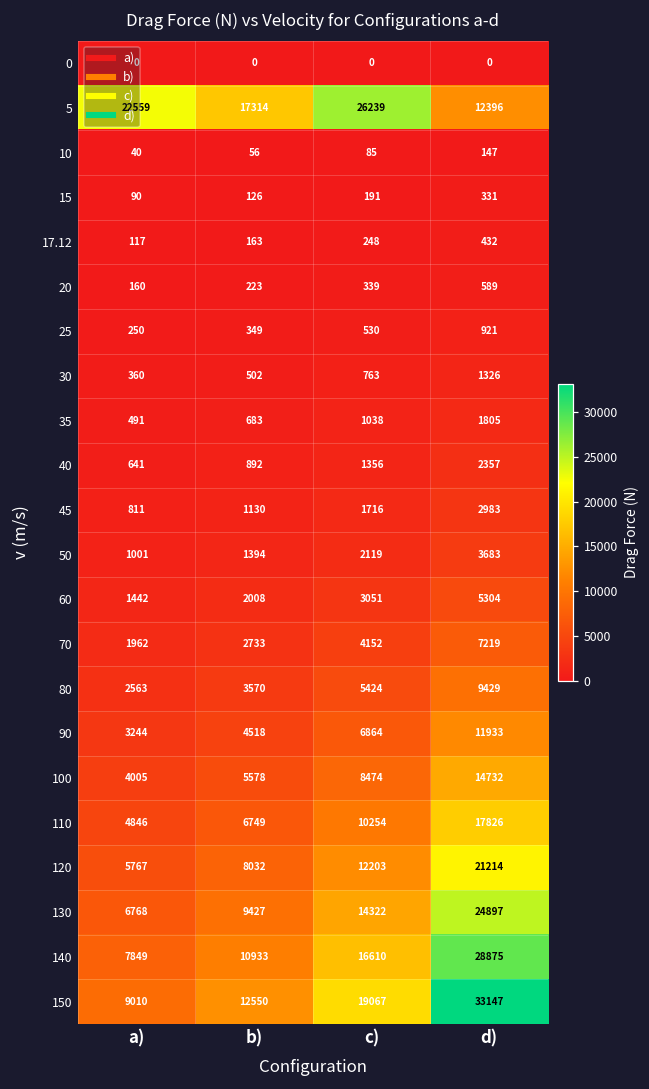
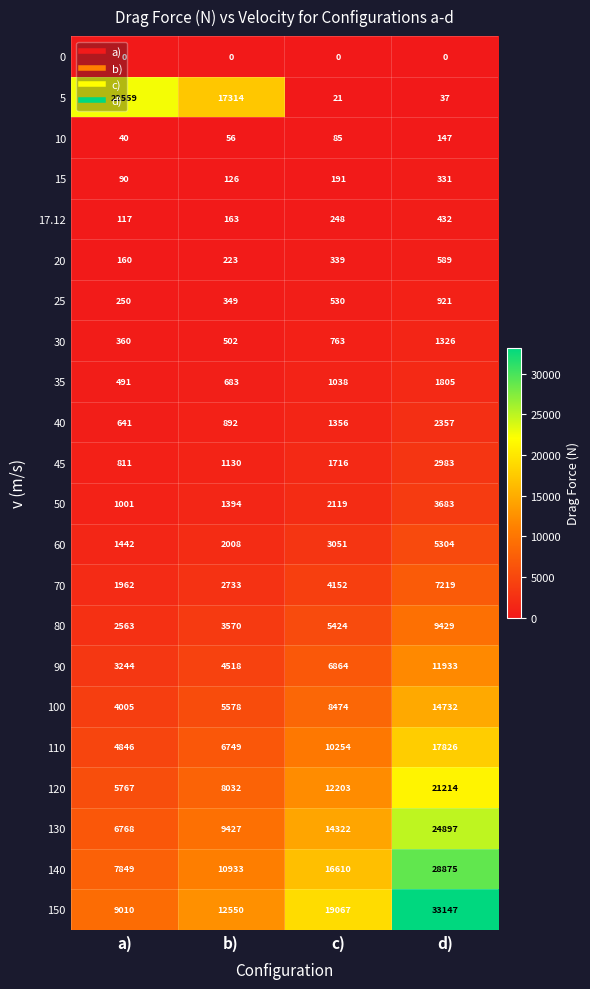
  {
    "0": {
      "b)": 0,
      "c)": 0,
      "d)": 0
    },
    "5": {
      "b)": 17314,
-     "c)": 26239,
-     "d)": 12396
+     "c)": 21,
+     "d)": 37
    },
    "10": {
      "a)": 40,
      "b)": 56,
      "c)": 85,
      "d)": 147
    },
    "15": {
      "a)": 90,
      "b)": 126,
      "c)": 191,
      "d)": 331
    },
    "17.12": {
      "a)": 117,
      "b)": 163,
      "c)": 248,
      "d)": 432
    },
    "20": {
      "a)": 160,
      "b)": 223,
      "c)": 339,
      "d)": 589
    },
    "25": {
      "a)": 250,
      "b)": 349,
      "c)": 530,
      "d)": 921
    },
    "30": {
      "a)": 360,
      "b)": 502,
      "c)": 763,
      "d)": 1326
    },
    "35": {
      "a)": 491,
      "b)": 683,
      "c)": 1038,
      "d)": 1805
    },
    "40": {
      "a)": 641,
      "b)": 892,
      "c)": 1356,
      "d)": 2357
    },
    "45": {
      "a)": 811,
      "b)": 1130,
      "c)": 1716,
      "d)": 2983
    },
    "50": {
      "a)": 1001,
      "b)": 1394,
      "c)": 2119,
      "d)": 3683
    },
    "60": {
      "a)": 1442,
      "b)": 2008,
      "c)": 3051,
      "d)": 5304
    },
    "70": {
      "a)": 1962,
      "b)": 2733,
      "c)": 4152,
      "d)": 7219
    },
    "80": {
      "a)": 2563,
      "b)": 3570,
      "c)": 5424,
      "d)": 9429
    },
    "90": {
      "a)": 3244,
      "b)": 4518,
      "c)": 6864,
      "d)": 11933
    },
    "100": {
      "a)": 4005,
      "b)": 5578,
      "c)": 8474,
      "d)": 14732
    },
    "110": {
      "a)": 4846,
      "b)": 6749,
      "c)": 10254,
      "d)": 17826
    },
    "120": {
      "a)": 5767,
      "b)": 8032,
      "c)": 12203,
      "d)": 21214
    },
    "130": {
      "a)": 6768,
      "b)": 9427,
      "c)": 14322,
      "d)": 24897
    },
    "140": {
      "a)": 7849,
      "b)": 10933,
      "c)": 16610,
      "d)": 28875
    },
    "150": {
      "a)": 9010,
      "b)": 12550,
      "c)": 19067,
      "d)": 33147
    }
  }
